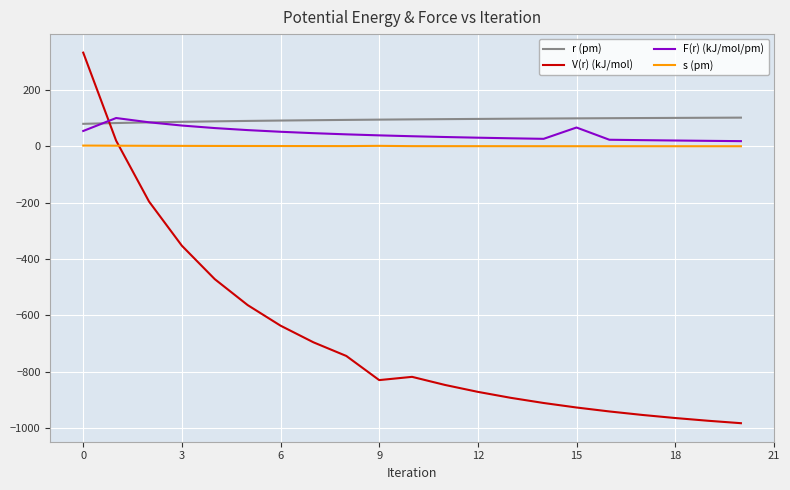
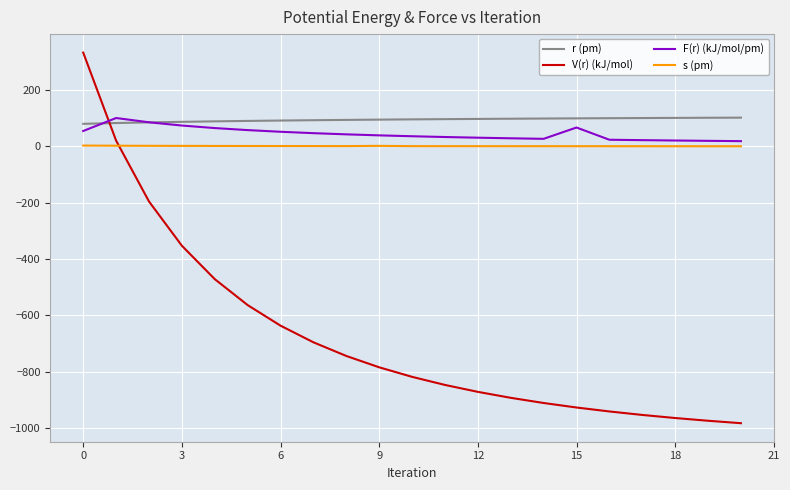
  {
    "r (pm)": {
      "0": 80,
      "3": 90,
      "6": 90,
      "9": 90,
      "12": 100,
      "15": 100,
      "18": 100
    },
    "V(r) (kJ/mol)": {
      "0": 330,
      "3": -350,
      "6": -640,
-     "9": -830,
+     "9": -780,
      "12": -870,
      "15": -930,
      "18": -960
    },
    "F(r) (kJ/mol/pm)": {
      "0": 50,
      "3": 70,
      "6": 50,
      "9": 40,
      "12": 30,
      "15": 70,
      "18": 20
    },
    "s (pm)": {
      "0": 0,
      "3": 0,
      "6": 0,
      "9": 0,
      "12": 0,
      "15": 0,
      "18": 0
    }
  }
